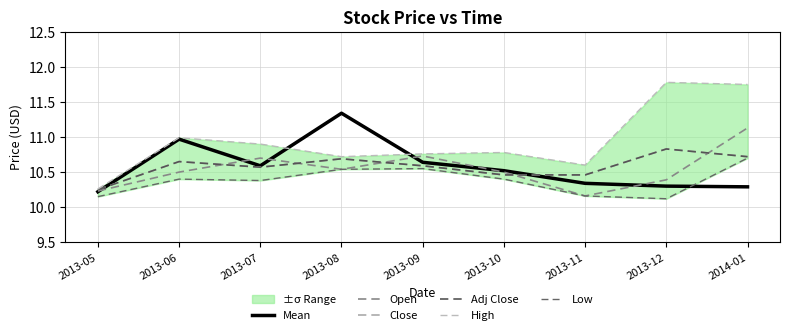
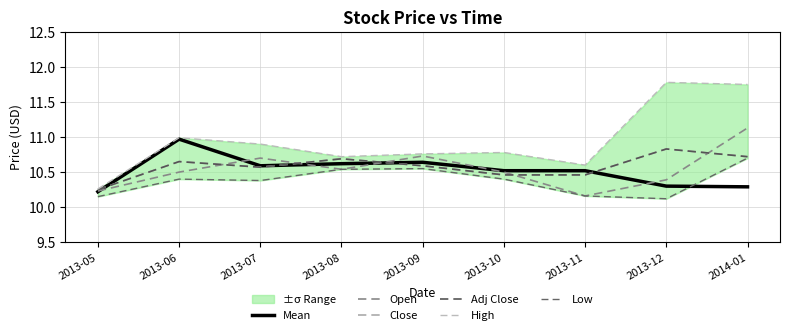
  {
    "Mean": {
-     "2013-08": 11.3,
+     "2013-08": 10.6,
      "2013-09": 10.6,
-     "2013-11": 10.3,
+     "2013-11": 10.5,
      "2013-12": 10.3,
      "2014-01": 10.3
    },
    "±σ Range": {
      "2013-07": 10.9,
      "2013-10": 10.8,
      "2013-11": 10.6,
      "2013-12": 11.8,
      "2014-01": 11.8
    }
  }
